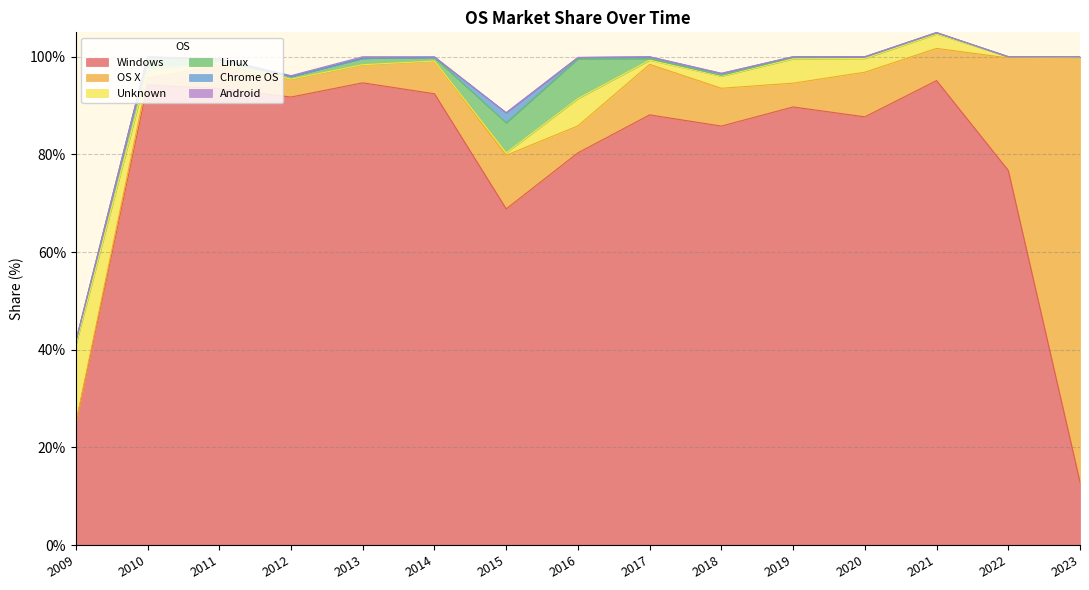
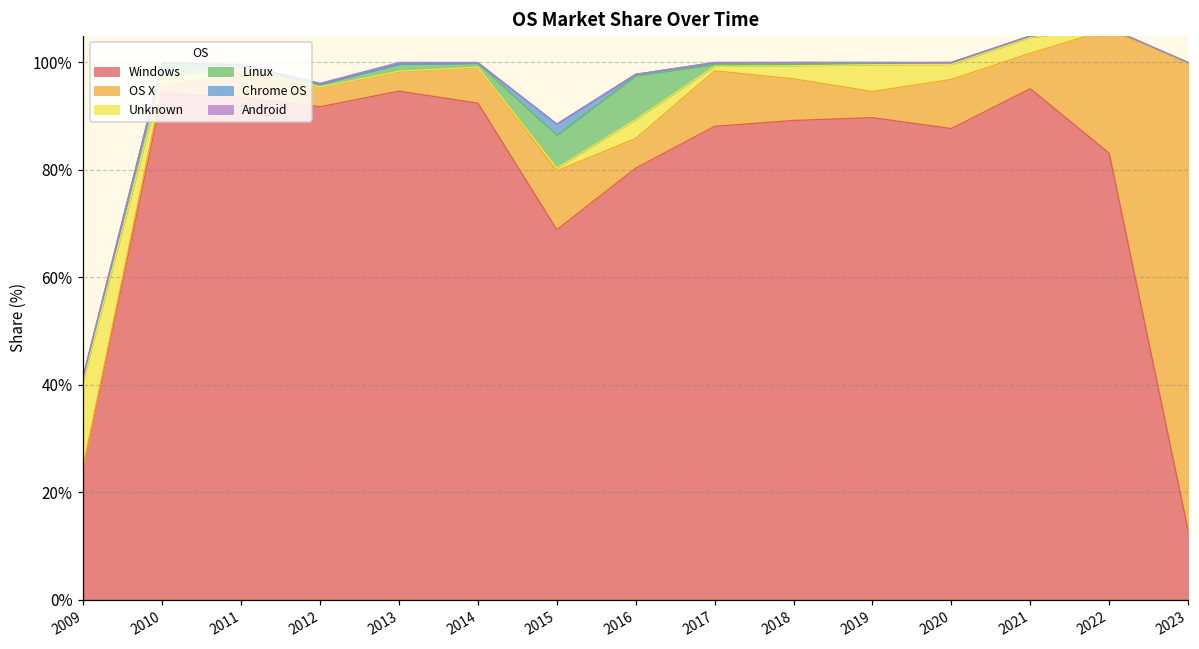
  {
    "Windows": {
      "2012": "92%",
      "2013": "95%",
      "2014": "92%",
      "2015": "69%",
      "2016": "80%",
      "2017": "88%",
-     "2018": "86%",
+     "2018": "89%",
      "2019": "90%",
      "2020": "88%",
      "2021": "95%",
-     "2022": "77%",
+     "2022": "83%",
      "2023": "13%"
    },
    "OS X": {
      "2016": "6%",
      "2017": "10%",
      "2018": "8%",
      "2019": "5%",
      "2020": "9%",
      "2021": "7%"
    },
    "Unknown": {
      "2009": "16%",
-     "2016": "6%"
+     "2016": "4%"
    },
    "Linux": {
      "2015": "6%"
    }
  }
